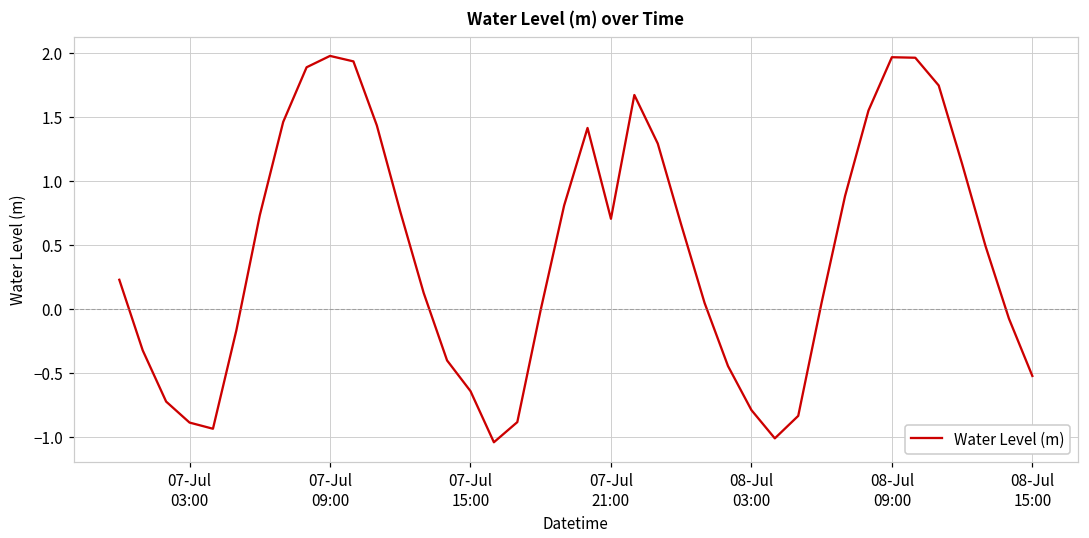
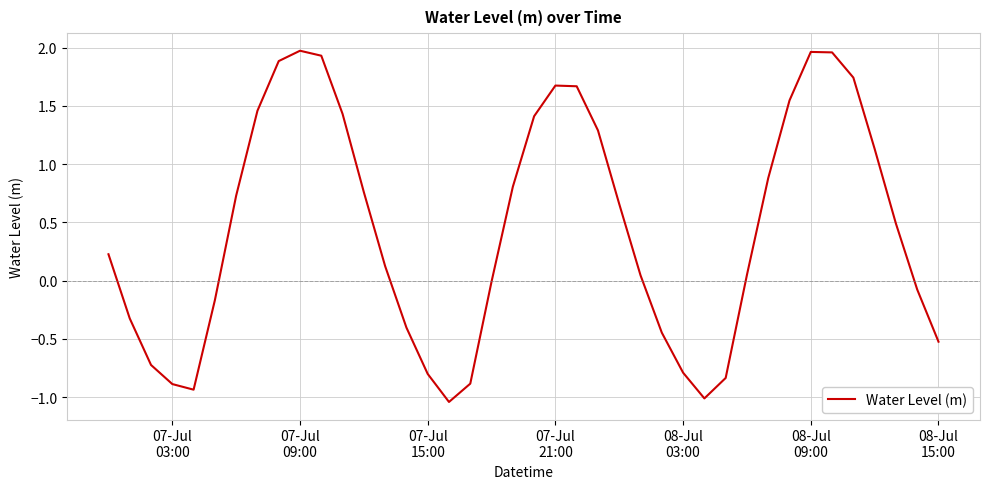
  {
    "07-Jul 03:00": -0.89,
    "07-Jul 09:00": 1.97,
-   "07-Jul 15:00": -0.64,
-   "07-Jul 21:00": 0.70,
+   "07-Jul 15:00": -0.80,
+   "07-Jul 21:00": 1.68,
    "08-Jul 03:00": -0.79,
    "08-Jul 09:00": 1.96,
    "08-Jul 15:00": -0.52
  }
